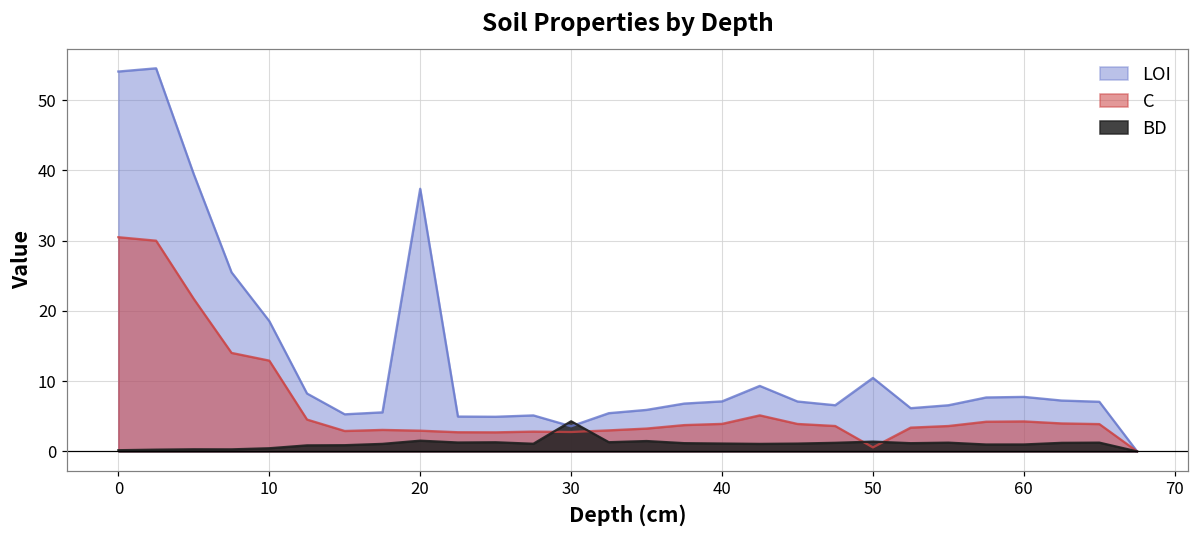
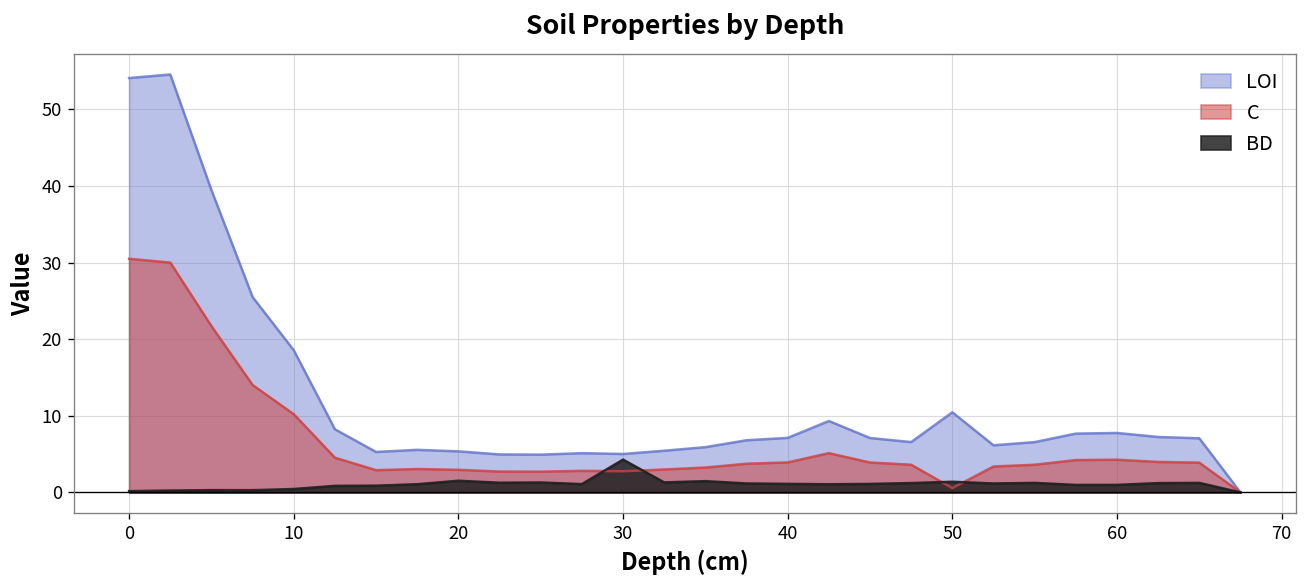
  {
    "LOI": {
      "0": 54,
      "10": 19,
-     "20": 37,
-     "30": 4,
+     "20": 5,
+     "30": 5,
      "40": 7,
      "50": 10,
      "60": 8
    },
    "C": {
      "0": 30,
-     "10": 13,
+     "10": 10,
      "20": 3,
      "30": 3,
      "40": 4,
      "50": 1,
      "60": 4
    },
    "BD": {
      "0": 0,
      "10": 0,
      "20": 2,
      "30": 4,
      "40": 1,
      "50": 1,
      "60": 1
    }
  }
